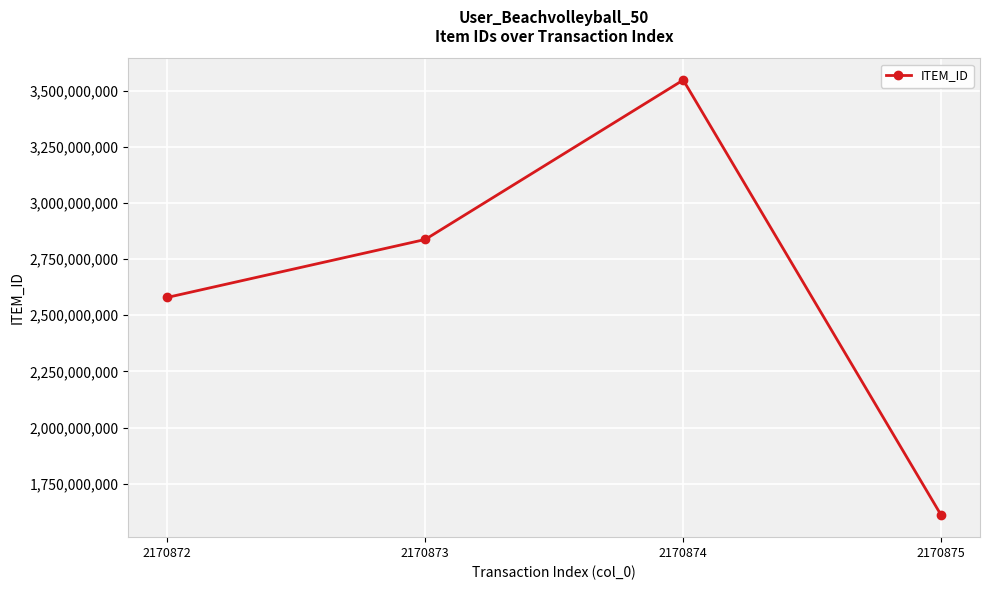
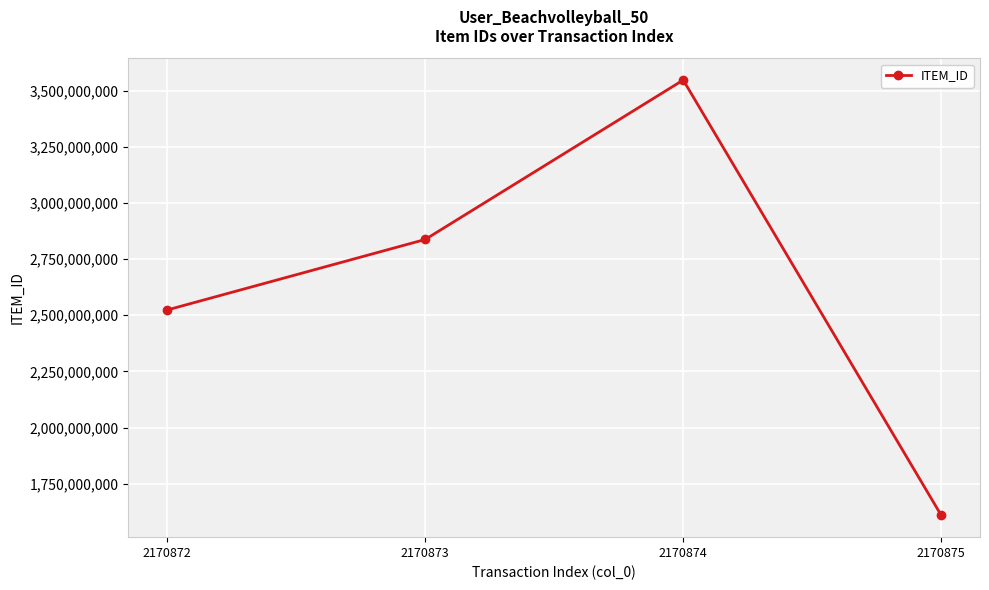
  {
-   "2170872": "2,580,000,000",
+   "2170872": "2,520,000,000",
    "2170873": "2,840,000,000",
    "2170874": "3,550,000,000",
    "2170875": "1,610,000,000"
  }
